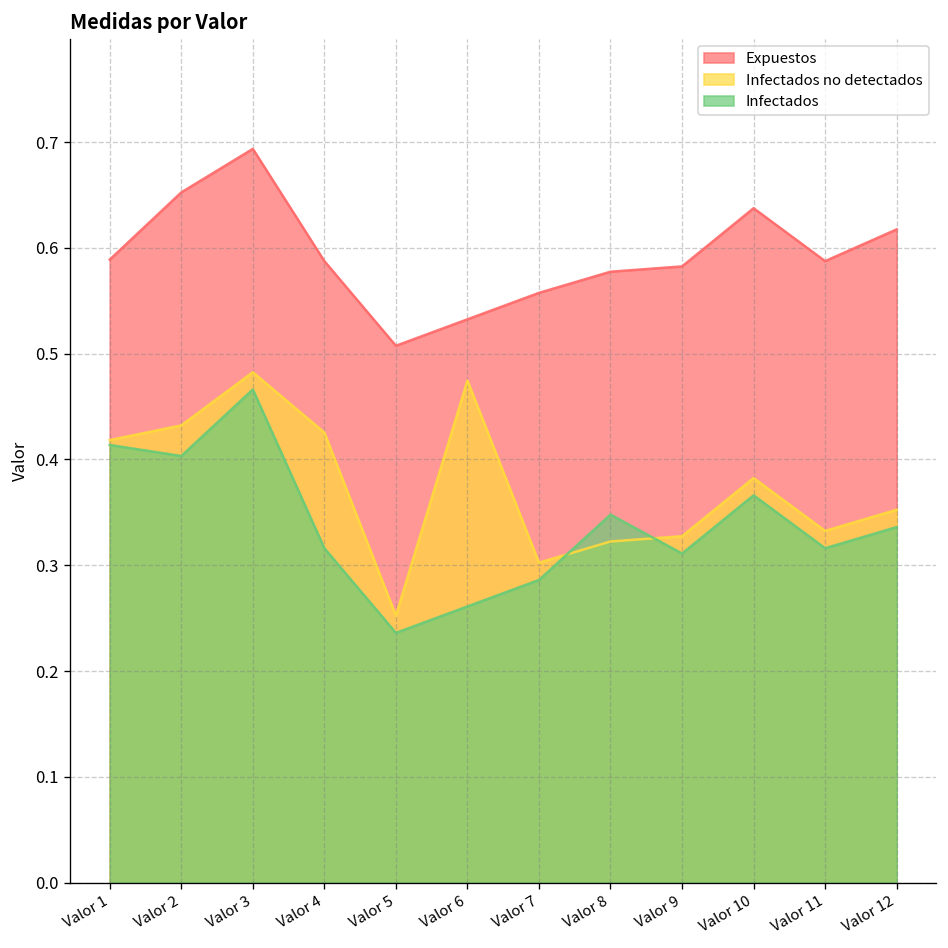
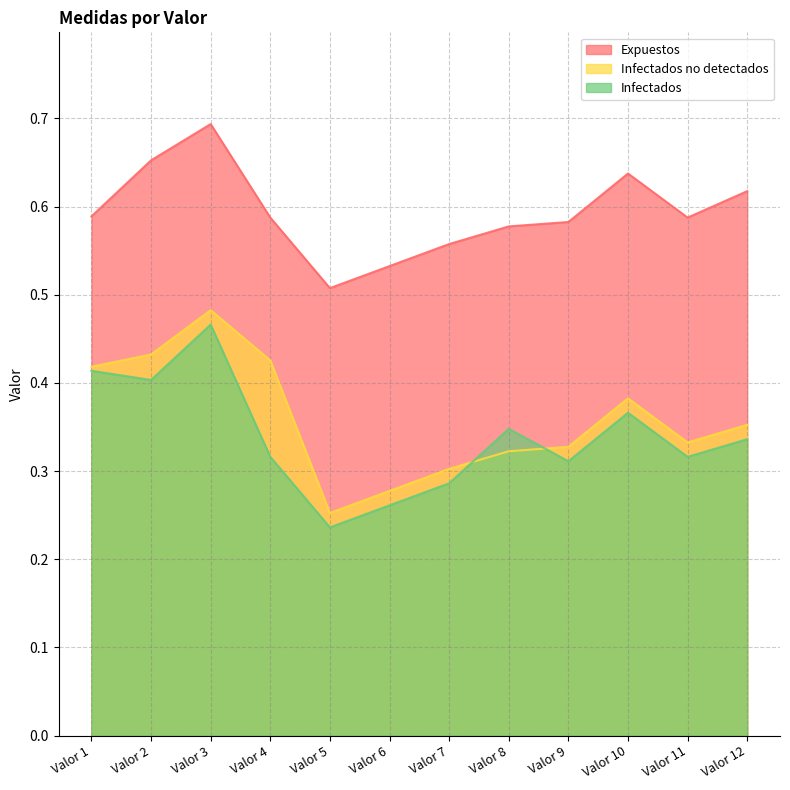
  {
    "Expuestos": {
      "Valor 1": 0.59,
      "Valor 2": 0.65,
      "Valor 3": 0.69,
      "Valor 4": 0.59,
      "Valor 5": 0.51,
      "Valor 6": 0.53,
      "Valor 7": 0.56,
      "Valor 8": 0.58,
      "Valor 9": 0.58,
      "Valor 10": 0.64,
      "Valor 11": 0.59,
      "Valor 12": 0.62
    },
    "Infectados no detectados": {
      "Valor 1": 0.42,
      "Valor 2": 0.43,
      "Valor 3": 0.48,
      "Valor 4": 0.43,
      "Valor 5": 0.25,
-     "Valor 6": 0.47,
+     "Valor 6": 0.28,
      "Valor 7": 0.30,
      "Valor 8": 0.32,
      "Valor 9": 0.33,
      "Valor 10": 0.38,
      "Valor 11": 0.33,
      "Valor 12": 0.35
    },
    "Infectados": {
      "Valor 1": 0.41,
      "Valor 2": 0.40,
      "Valor 3": 0.47,
      "Valor 4": 0.32,
      "Valor 5": 0.24,
      "Valor 6": 0.26,
      "Valor 7": 0.29,
      "Valor 8": 0.35,
      "Valor 9": 0.31,
      "Valor 10": 0.37,
      "Valor 11": 0.32,
      "Valor 12": 0.34
    }
  }
